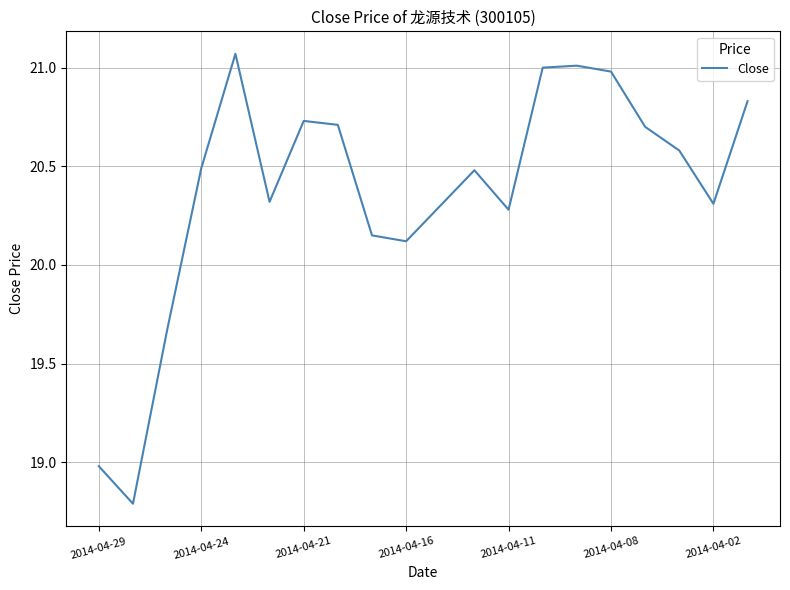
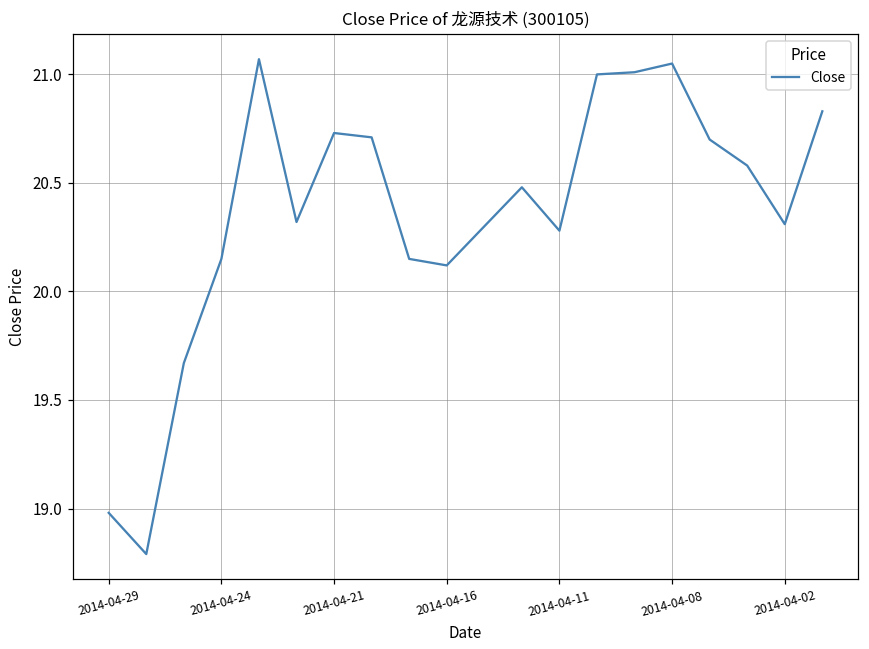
  {
    "2014-04-29": 18.98,
-   "2014-04-24": 20.49,
+   "2014-04-24": 20.15,
    "2014-04-21": 20.73,
    "2014-04-16": 20.12,
    "2014-04-11": 20.28,
-   "2014-04-08": 20.98,
+   "2014-04-08": 21.05,
    "2014-04-02": 20.31
  }
